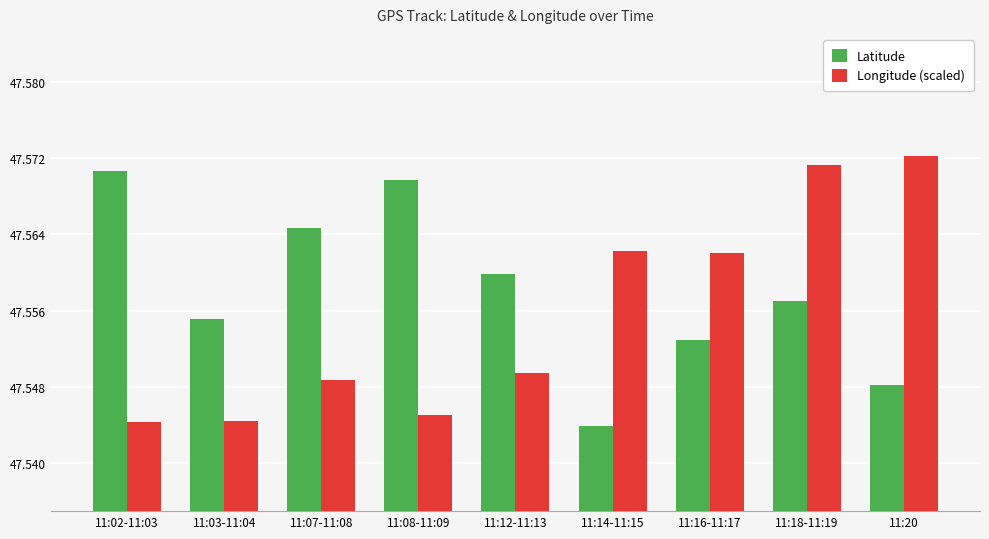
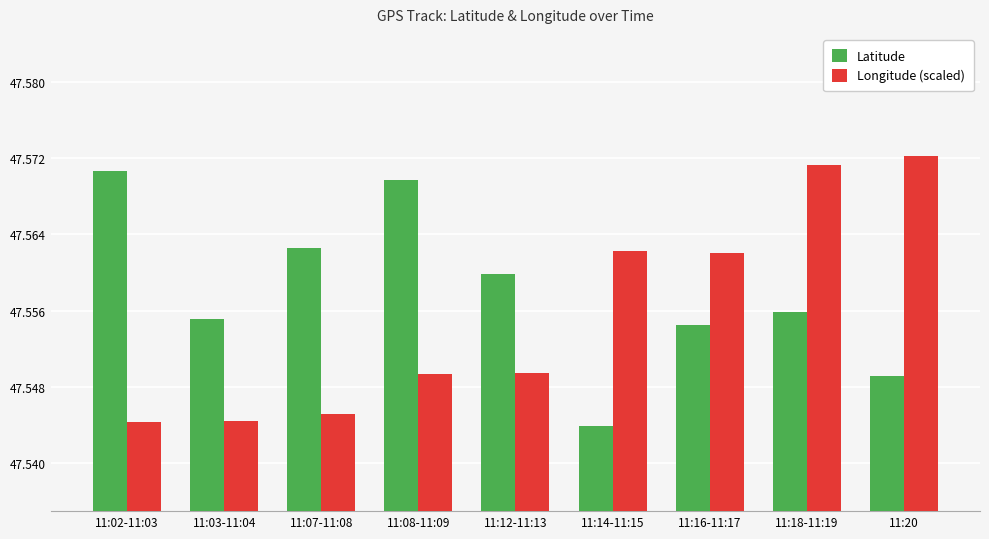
  {
    "Latitude": {
      "11:02-11:03": 47.571,
      "11:03-11:04": 47.555,
-     "11:07-11:08": 47.565,
+     "11:07-11:08": 47.563,
      "11:08-11:09": 47.570,
      "11:12-11:13": 47.560,
      "11:14-11:15": 47.544,
-     "11:16-11:17": 47.553,
-     "11:18-11:19": 47.557,
-     "11:20": 47.548
+     "11:16-11:17": 47.554,
+     "11:18-11:19": 47.556,
+     "11:20": 47.549
    },
    "Longitude (scaled)": {
      "11:02-11:03": 47.544,
      "11:03-11:04": 47.544,
-     "11:07-11:08": 47.549,
-     "11:08-11:09": 47.545,
+     "11:07-11:08": 47.545,
+     "11:08-11:09": 47.549,
      "11:12-11:13": 47.550,
      "11:14-11:15": 47.562,
      "11:16-11:17": 47.562,
      "11:18-11:19": 47.571,
      "11:20": 47.572
    }
  }
